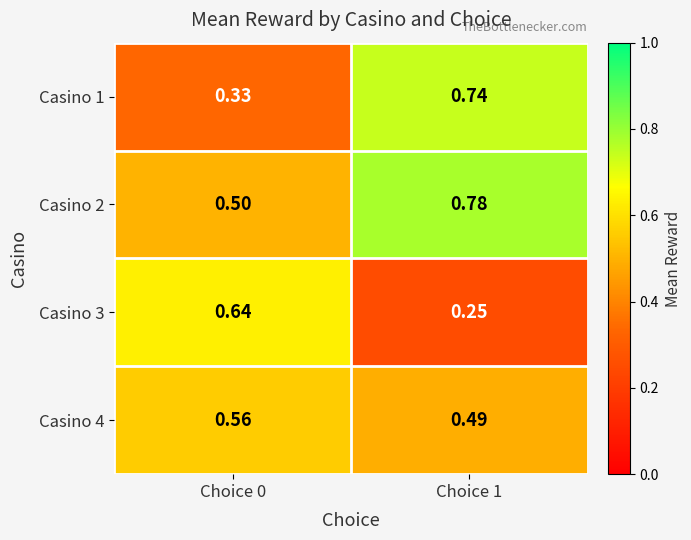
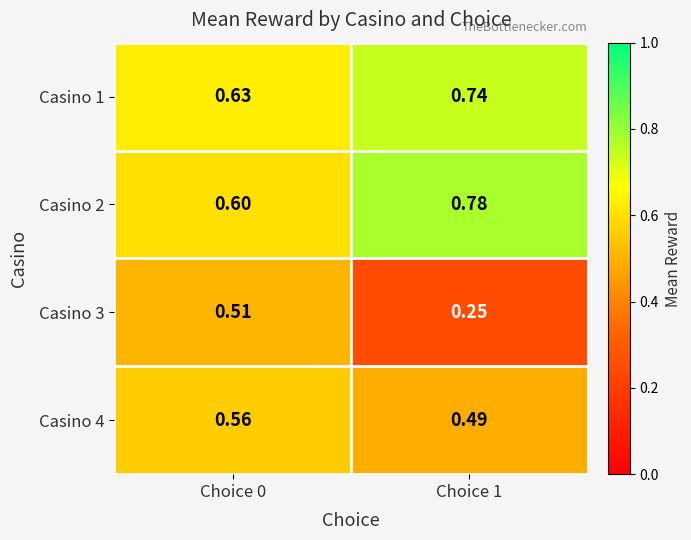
  {
    "Casino 1": {
-     "Choice 0": 0.33,
+     "Choice 0": 0.63,
      "Choice 1": 0.74
    },
    "Casino 2": {
-     "Choice 0": 0.50,
+     "Choice 0": 0.60,
      "Choice 1": 0.78
    },
    "Casino 3": {
-     "Choice 0": 0.64,
+     "Choice 0": 0.51,
      "Choice 1": 0.25
    },
    "Casino 4": {
      "Choice 0": 0.56,
      "Choice 1": 0.49
    }
  }
